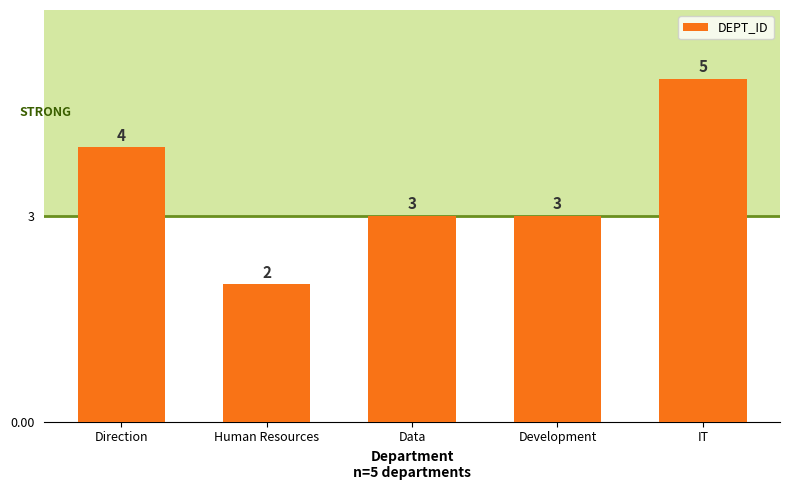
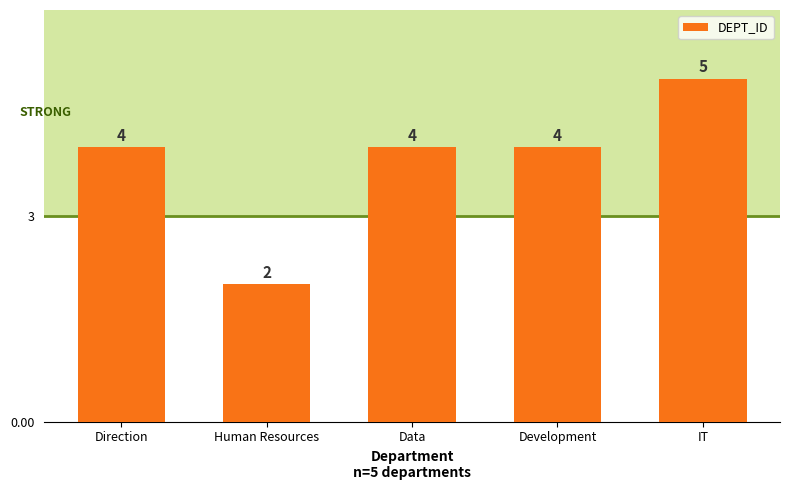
  {
    "Direction": 4,
    "Human Resources": 2,
-   "Data": 3,
-   "Development": 3,
+   "Data": 4,
+   "Development": 4,
    "IT": 5
  }
